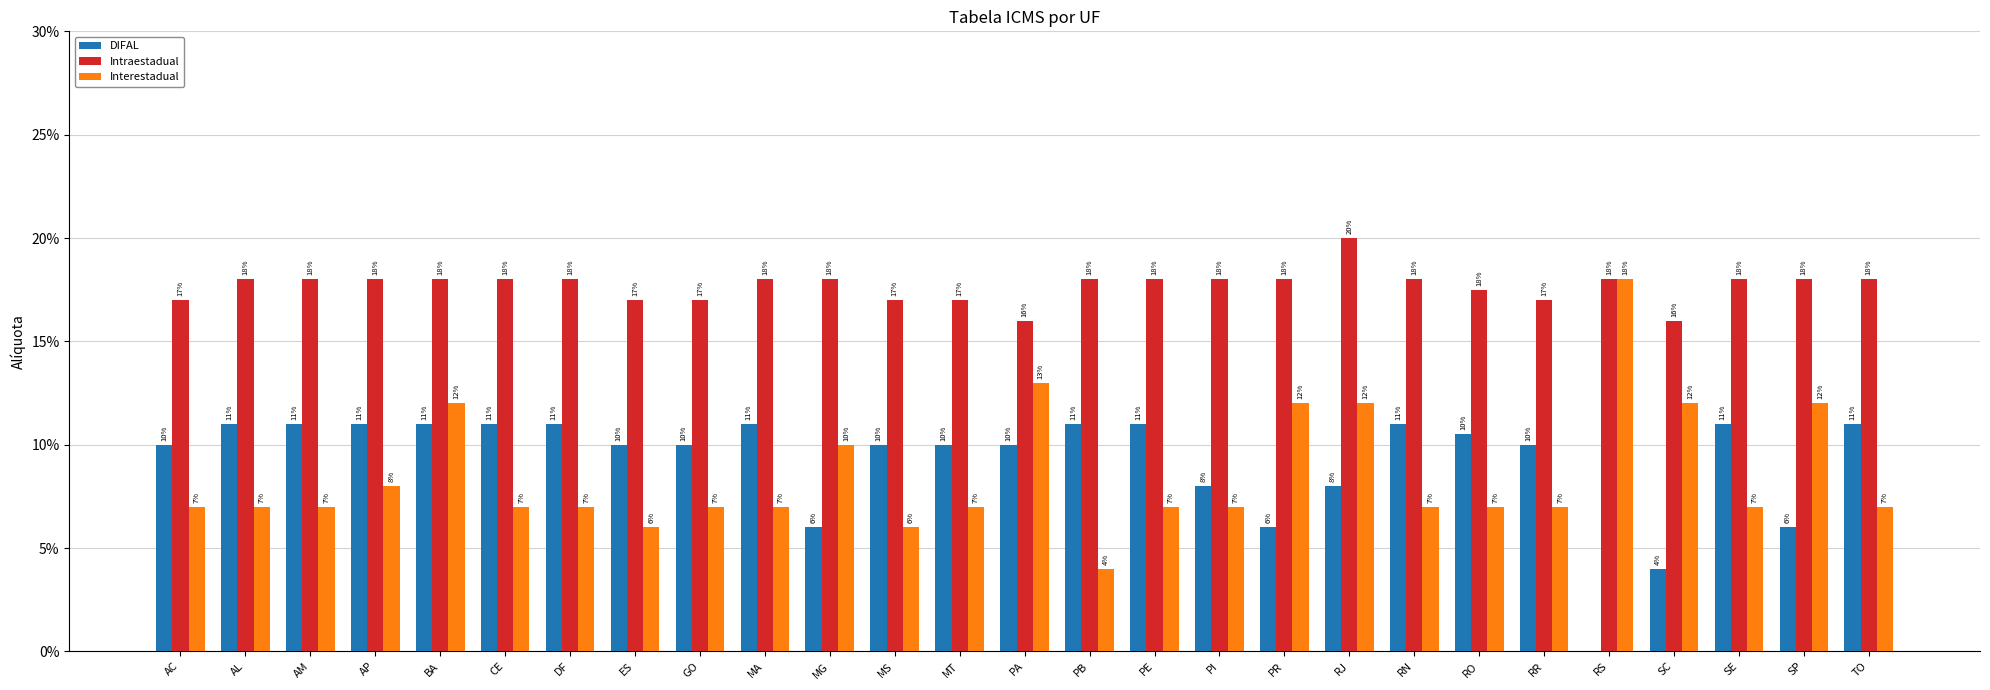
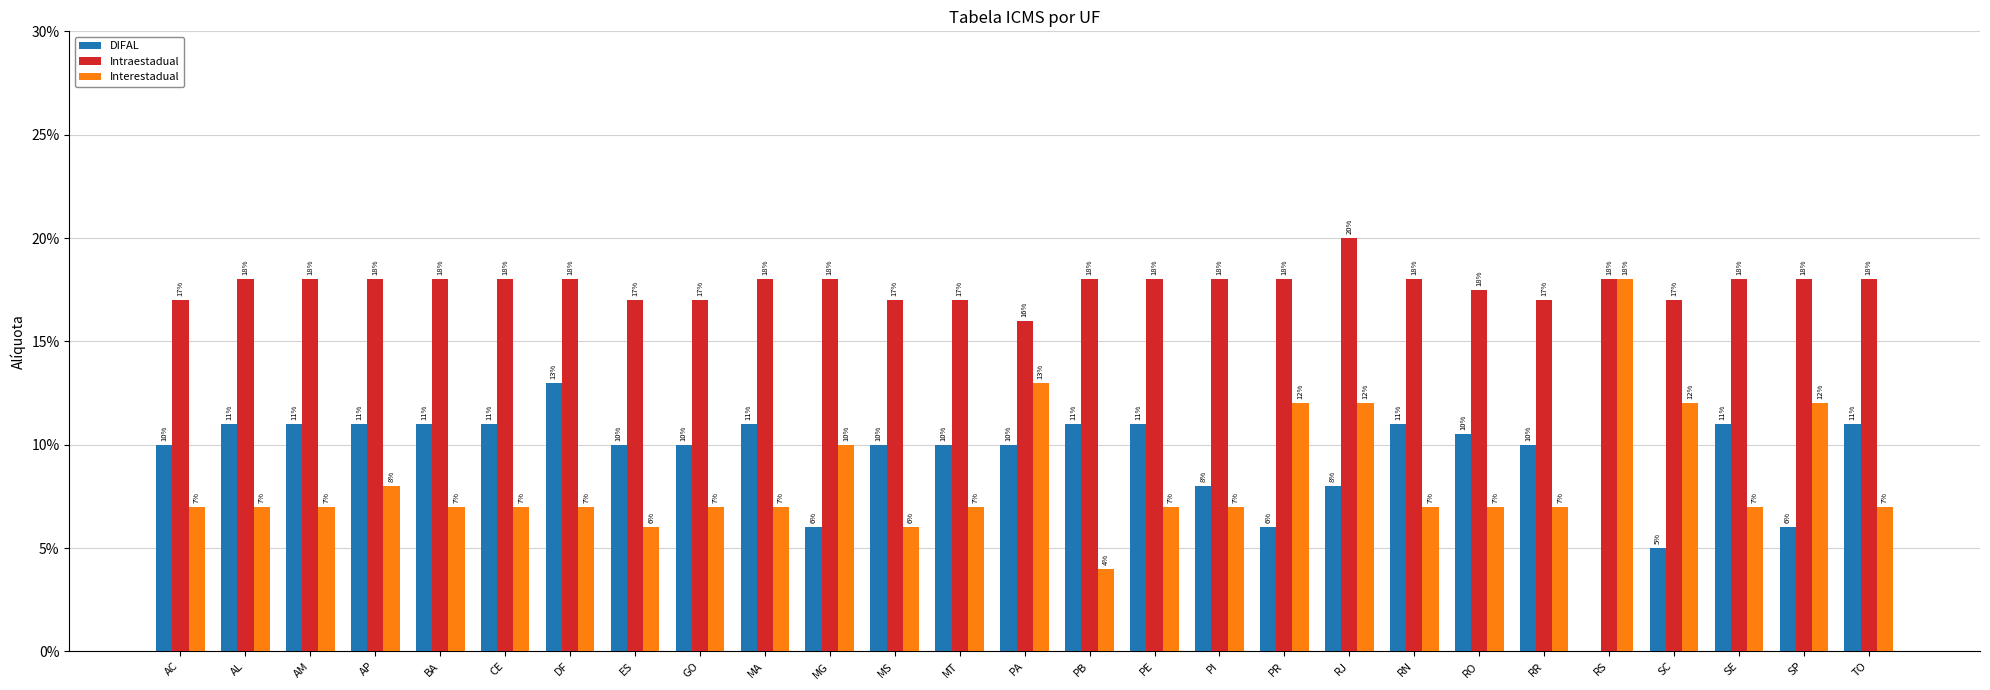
  {
    "DIFAL": {
      "AC": "10%",
      "AL": "11%",
      "AM": "11%",
      "AP": "11%",
      "BA": "11%",
      "CE": "11%",
-     "DF": "11%",
+     "DF": "13%",
      "ES": "10%",
      "GO": "10%",
      "MA": "11%",
      "MG": "6%",
      "MS": "10%",
      "MT": "10%",
      "PA": "10%",
      "PB": "11%",
      "PE": "11%",
      "PI": "8%",
      "PR": "6%",
      "RJ": "8%",
      "RN": "11%",
      "RO": "10%",
      "RR": "10%",
-     "SC": "4%",
+     "SC": "5%",
      "SE": "11%",
      "SP": "6%",
      "TO": "11%"
    },
    "Intraestadual": {
      "AC": "17%",
      "AL": "18%",
      "AM": "18%",
      "AP": "18%",
      "BA": "18%",
      "CE": "18%",
      "DF": "18%",
      "ES": "17%",
      "GO": "17%",
      "MA": "18%",
      "MG": "18%",
      "MS": "17%",
      "MT": "17%",
      "PA": "16%",
      "PB": "18%",
      "PE": "18%",
      "PI": "18%",
      "PR": "18%",
      "RJ": "20%",
      "RN": "18%",
      "RO": "18%",
      "RR": "17%",
      "RS": "18%",
-     "SC": "16%",
+     "SC": "17%",
      "SE": "18%",
      "SP": "18%",
      "TO": "18%"
    },
    "Interestadual": {
      "AC": "7%",
      "AL": "7%",
      "AM": "7%",
      "AP": "8%",
-     "BA": "12%",
+     "BA": "7%",
      "CE": "7%",
      "DF": "7%",
      "ES": "6%",
      "GO": "7%",
      "MA": "7%",
      "MG": "10%",
      "MS": "6%",
      "MT": "7%",
      "PA": "13%",
      "PB": "4%",
      "PE": "7%",
      "PI": "7%",
      "PR": "12%",
      "RJ": "12%",
      "RN": "7%",
      "RO": "7%",
      "RR": "7%",
      "RS": "18%",
      "SC": "12%",
      "SE": "7%",
      "SP": "12%",
      "TO": "7%"
    }
  }
